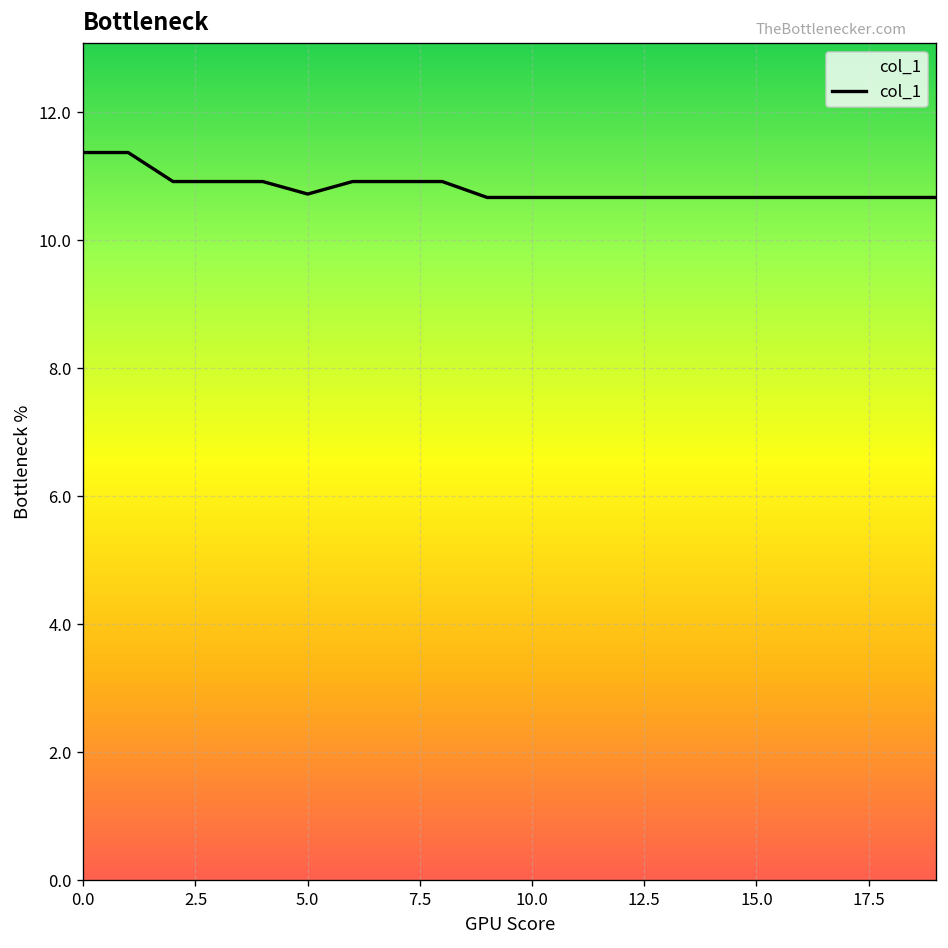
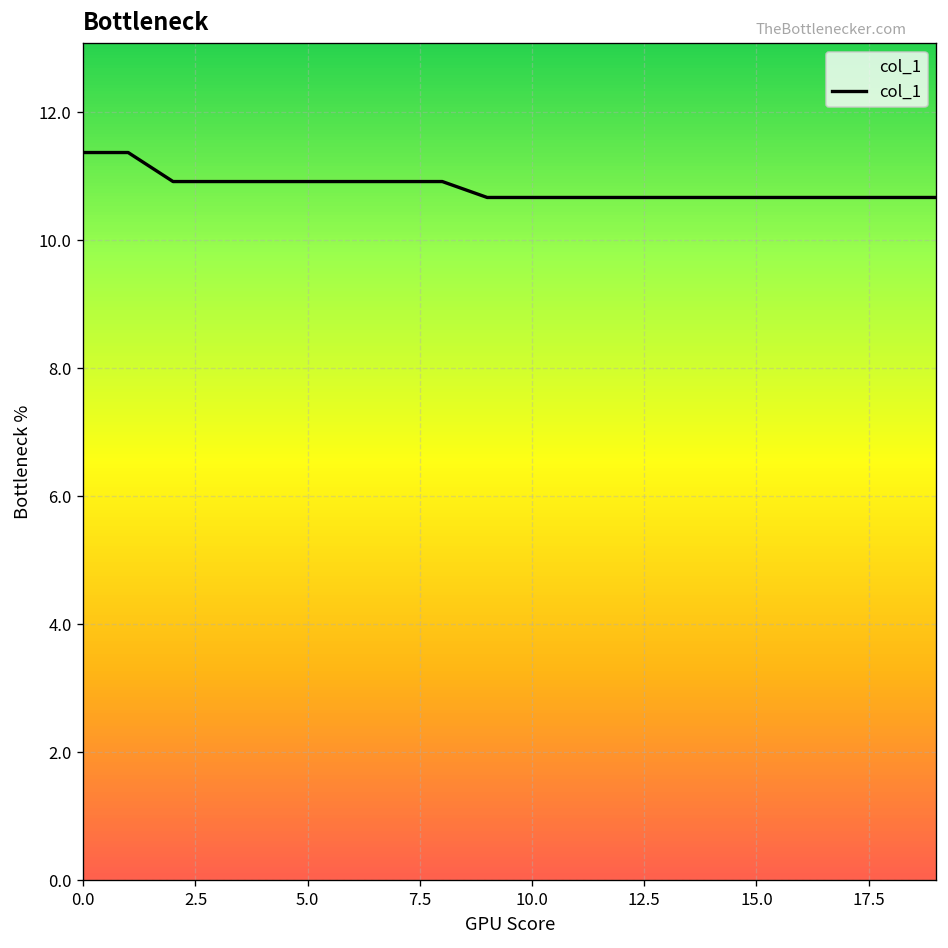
  {
    "0.0": 11.4,
-   "5.0": 10.7,
+   "5.0": 10.9,
    "10.0": 10.7,
    "15.0": 10.7
  }
